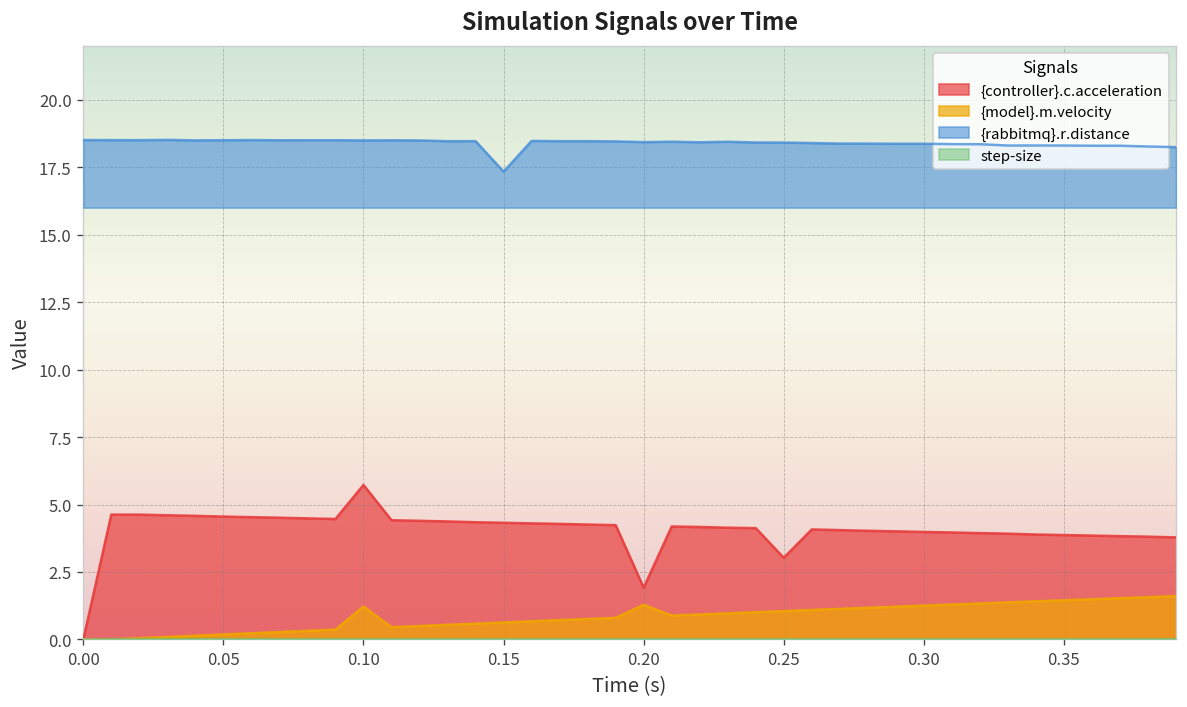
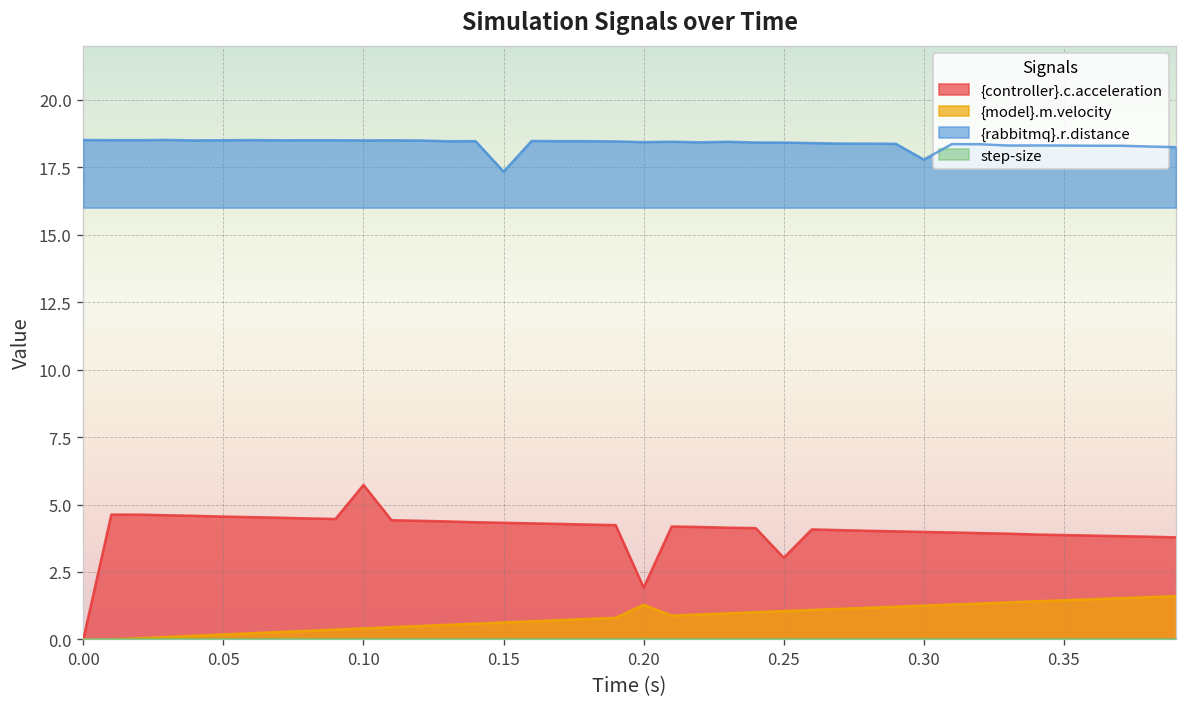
  {
    "{controller}.c.acceleration": {
      "0.05": 4.6,
      "0.10": 5.7,
      "0.15": 4.3,
      "0.20": 1.9,
      "0.25": 3.0,
      "0.30": 4.0,
      "0.35": 3.9
    },
    "{model}.m.velocity": {
      "0.05": 0.2,
-     "0.10": 1.2,
+     "0.10": 0.4,
      "0.15": 0.6,
      "0.20": 1.3,
      "0.25": 1.1,
      "0.30": 1.3,
      "0.35": 1.5
    },
    "{rabbitmq}.r.distance": {
      "0.00": 18.5,
      "0.05": 18.5,
      "0.10": 18.5,
      "0.15": 17.3,
      "0.20": 18.4,
      "0.25": 18.4,
-     "0.30": 18.4
+     "0.30": 17.8
    },
    "step-size": {
      "0.05": 0.0,
      "0.10": 0.0,
      "0.15": 0.0,
      "0.20": 0.0,
      "0.25": 0.0,
      "0.30": 0.0,
      "0.35": 0.0
    }
  }
